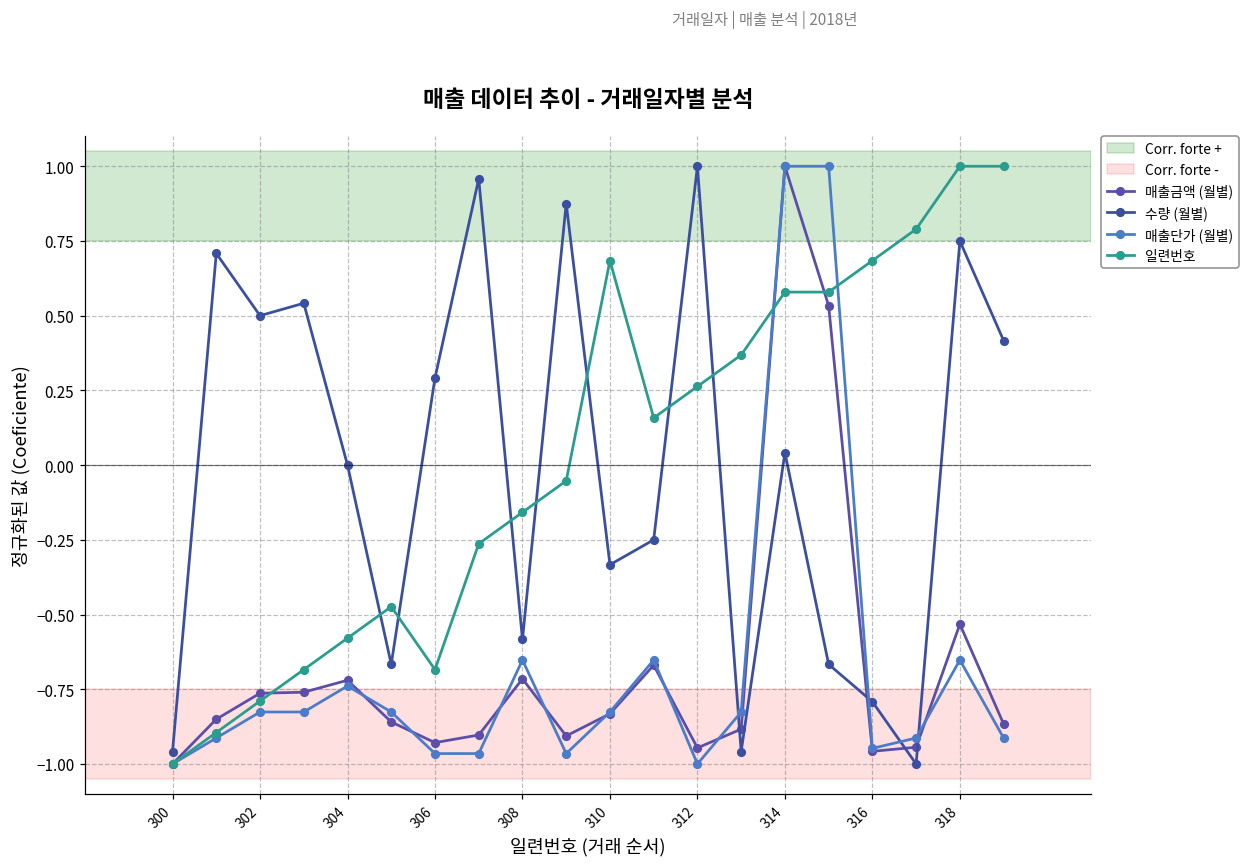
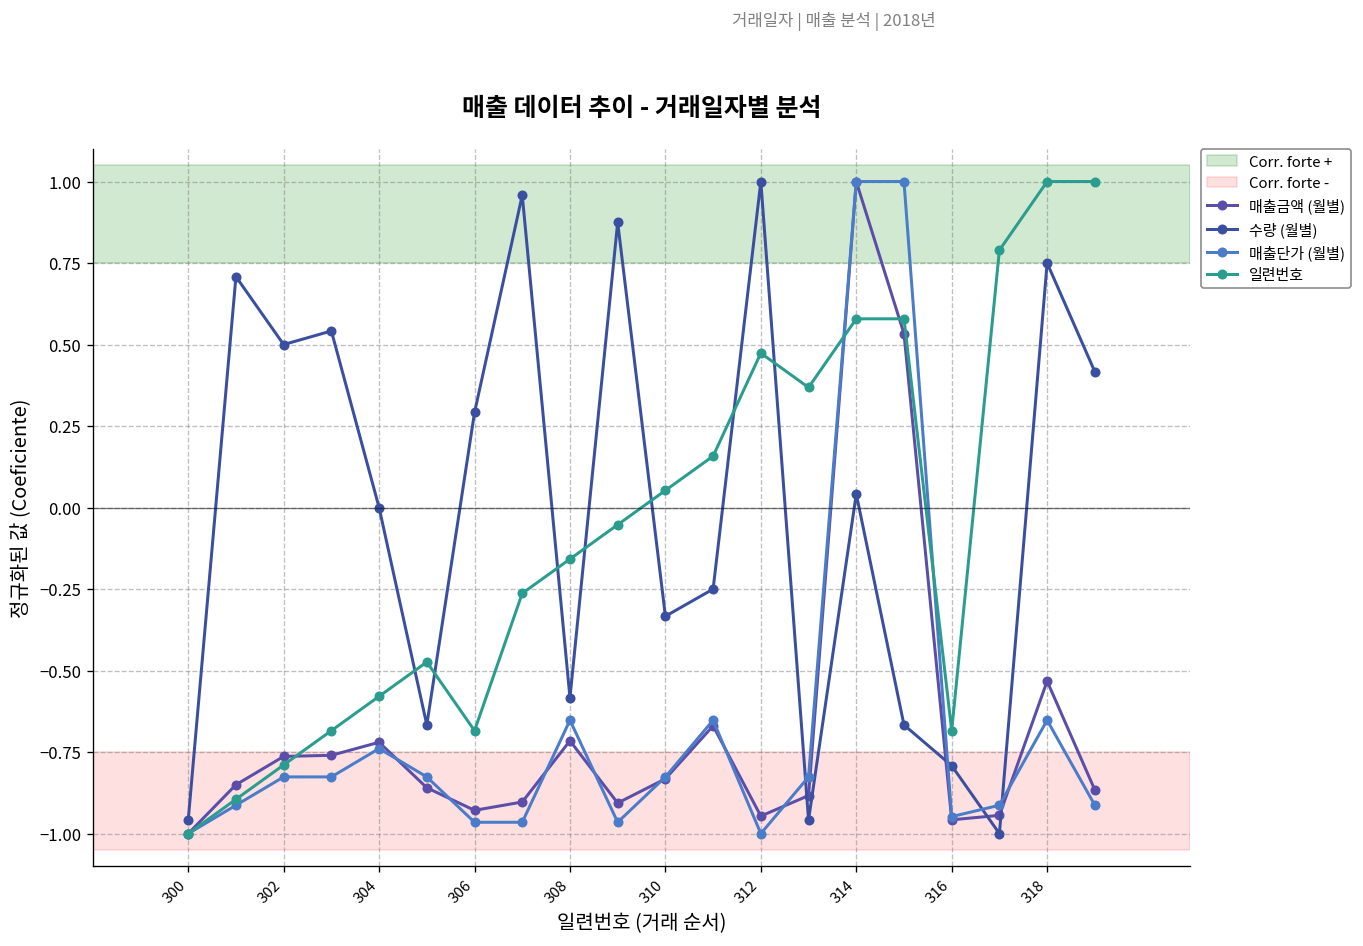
  {
    "일련번호": {
      "302": -0.79,
      "304": -0.58,
      "306": -0.68,
      "308": -0.16,
-     "310": 0.68,
-     "312": 0.26,
+     "310": 0.05,
+     "312": 0.47,
      "314": 0.58,
-     "316": 0.68,
+     "316": -0.68,
      "318": 1.00
    }
  }
